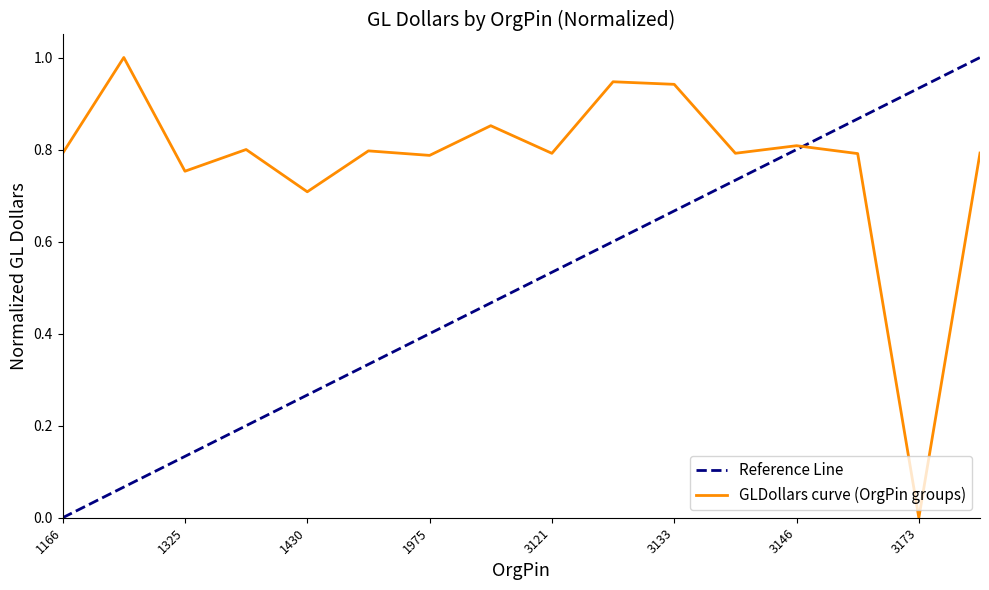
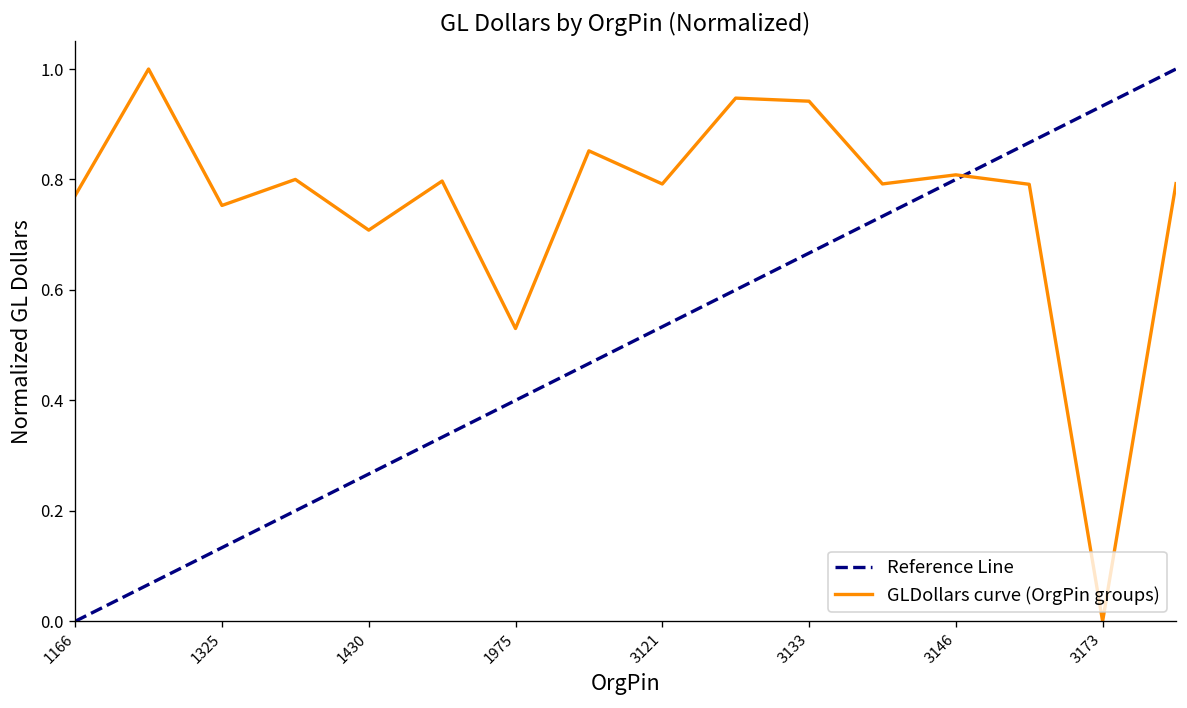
  {
    "Reference Line": {
      "1166": 0.00
    },
    "GLDollars curve (OrgPin groups)": {
-     "1166": 0.79,
+     "1166": 0.77,
      "1325": 0.75,
      "1430": 0.71,
-     "1975": 0.79,
+     "1975": 0.53,
      "3121": 0.79,
      "3133": 0.94,
      "3146": 0.81,
      "3173": 0.00
    }
  }
